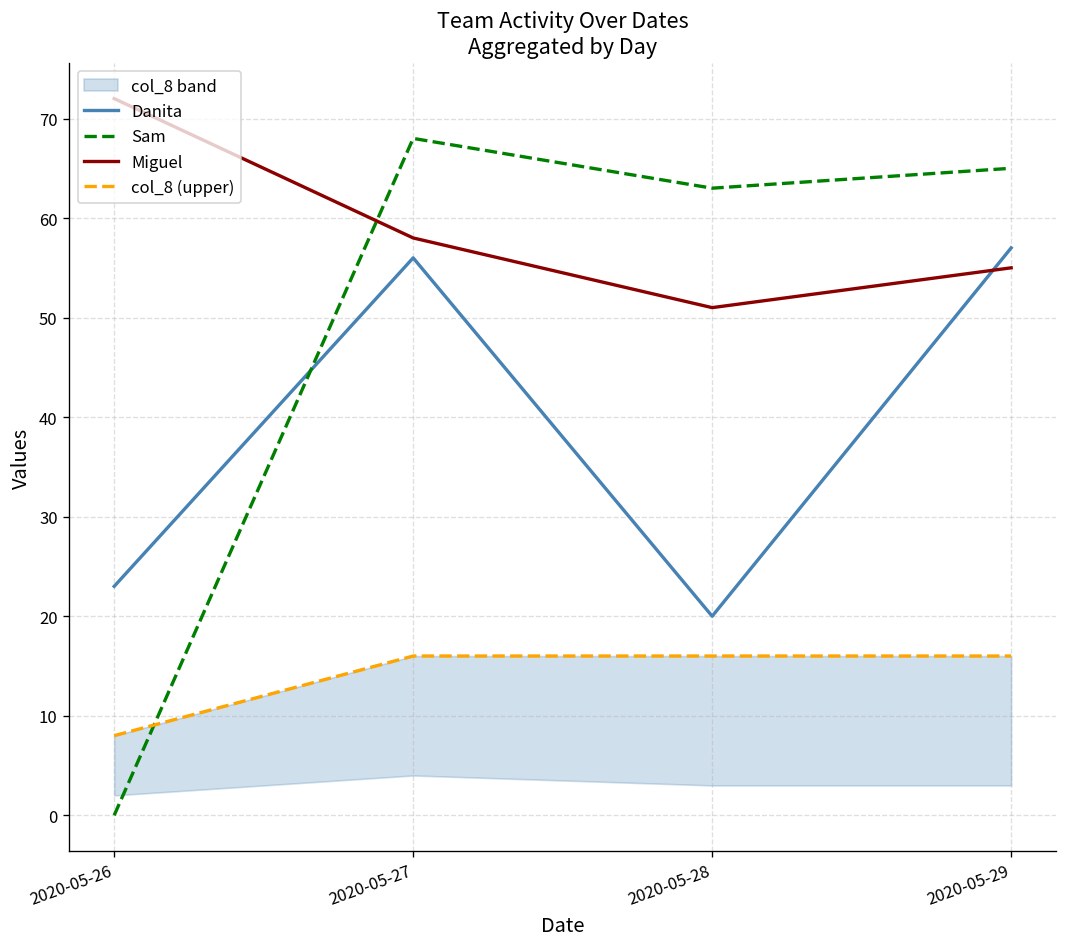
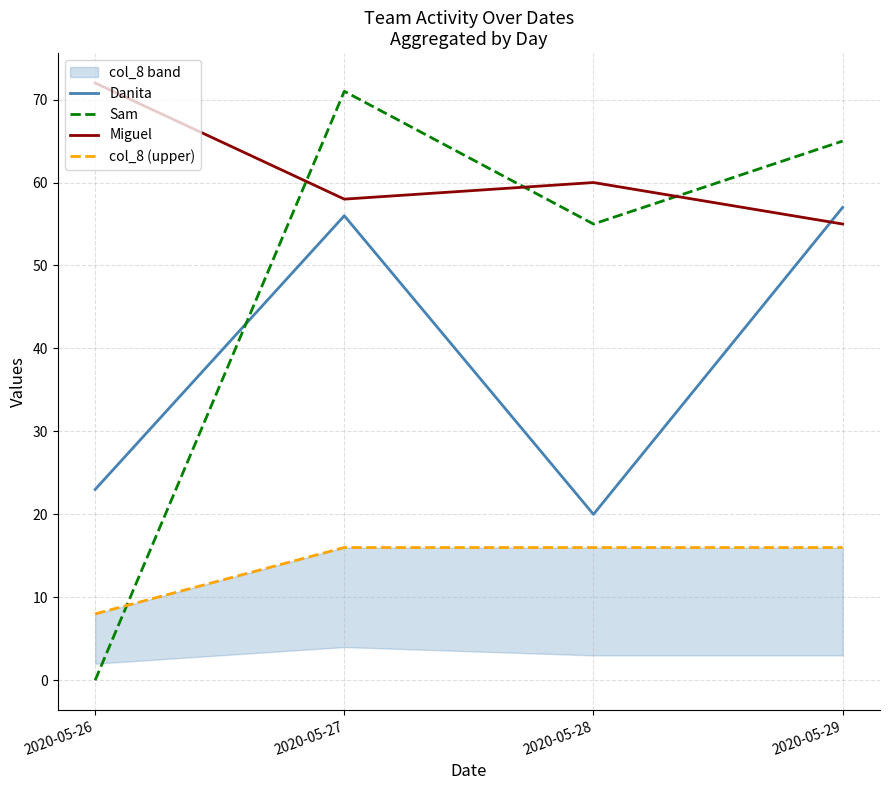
  {
    "Sam": {
      "2020-05-26": 0,
-     "2020-05-27": 68,
-     "2020-05-28": 63,
+     "2020-05-27": 71,
+     "2020-05-28": 55,
      "2020-05-29": 65
    },
    "Miguel": {
      "2020-05-27": 58,
-     "2020-05-28": 51,
+     "2020-05-28": 60,
      "2020-05-29": 55
    }
  }
